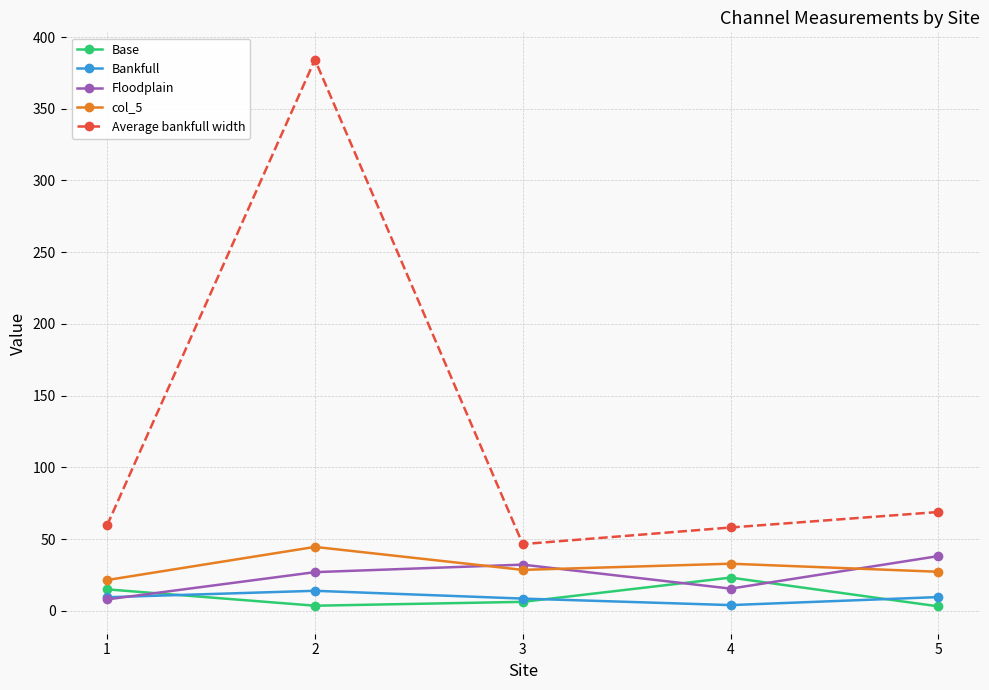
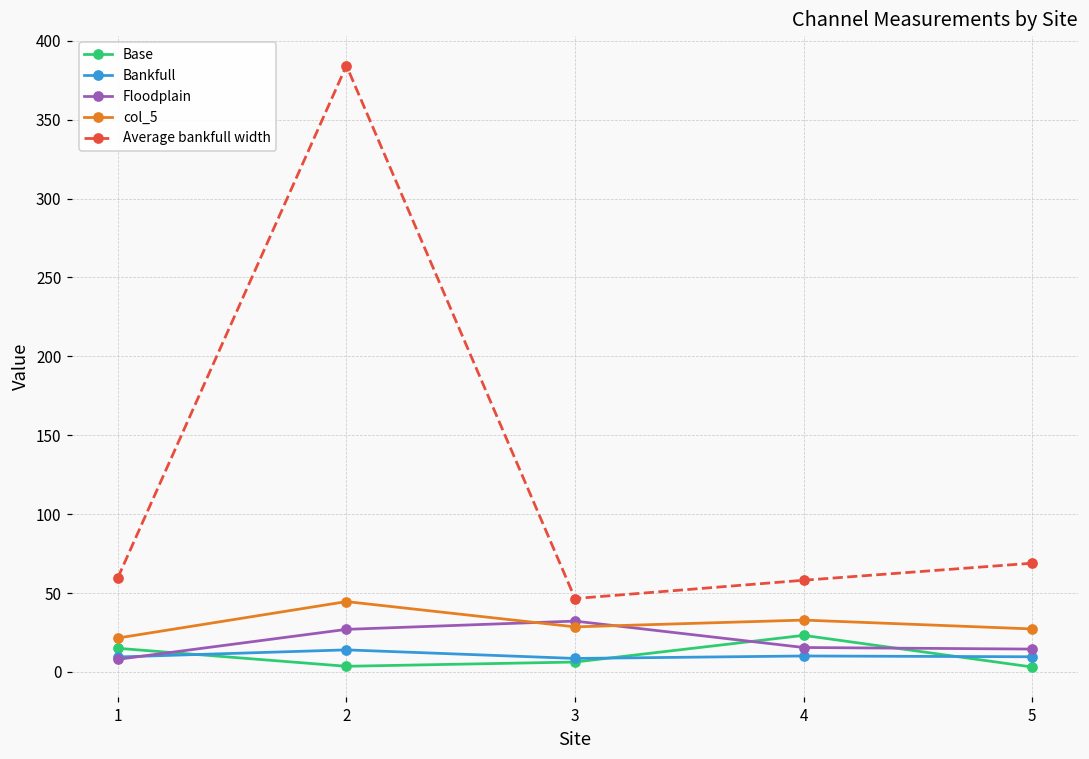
  {
    "Base": {
      "1": 15,
      "2": 4,
      "3": 6,
      "4": 23,
      "5": 3
    },
    "Bankfull": {
      "2": 14,
      "3": 9,
-     "4": 4,
+     "4": 10,
      "5": 10
    },
    "Floodplain": {
      "2": 27,
      "3": 32,
      "4": 16,
-     "5": 38
+     "5": 15
    }
  }
